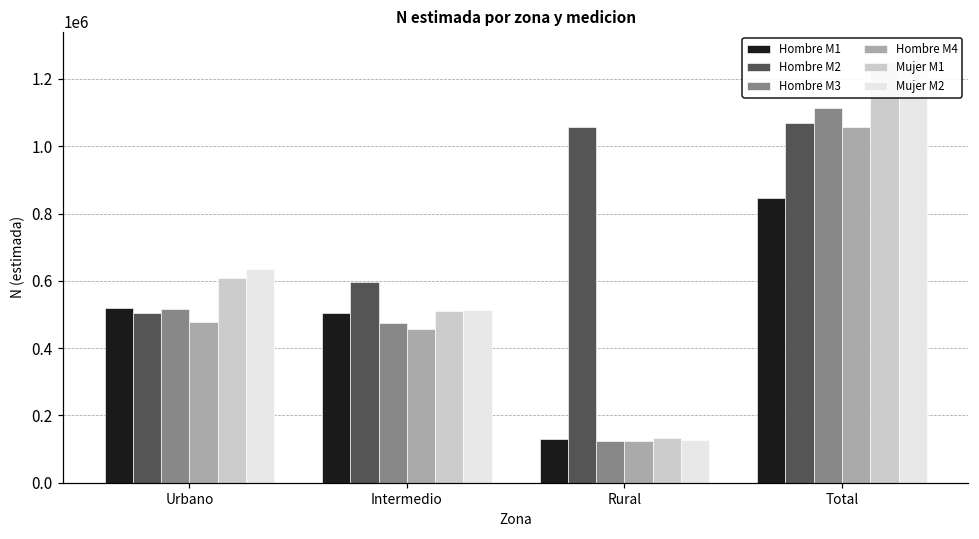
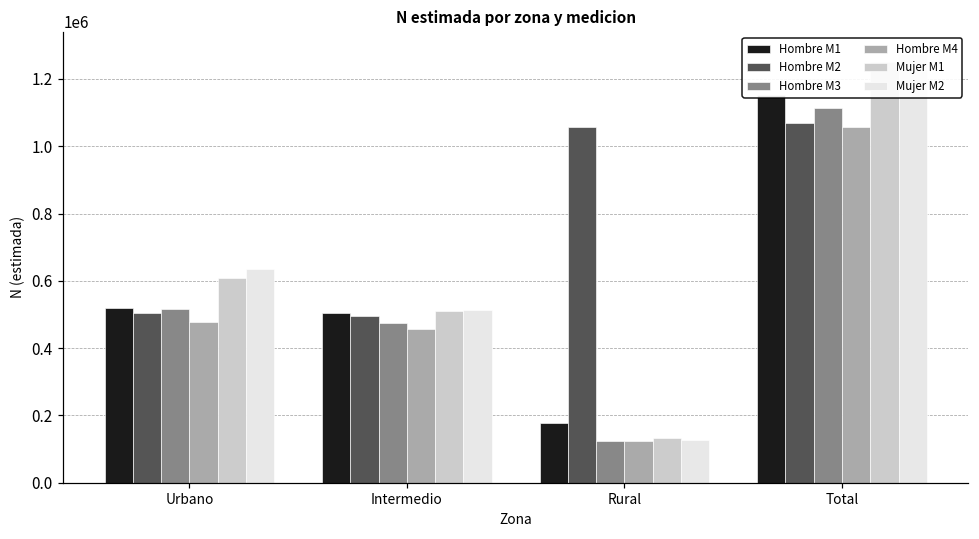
  {
    "Hombre M1": {
      "Urbano": 520000,
      "Intermedio": 500000,
-     "Rural": 130000,
-     "Total": 850000
+     "Rural": 180000,
+     "Total": 1150000
    },
    "Hombre M2": {
      "Urbano": 510000,
-     "Intermedio": 600000,
+     "Intermedio": 500000,
      "Rural": 1060000,
      "Total": 1070000
    }
  }
